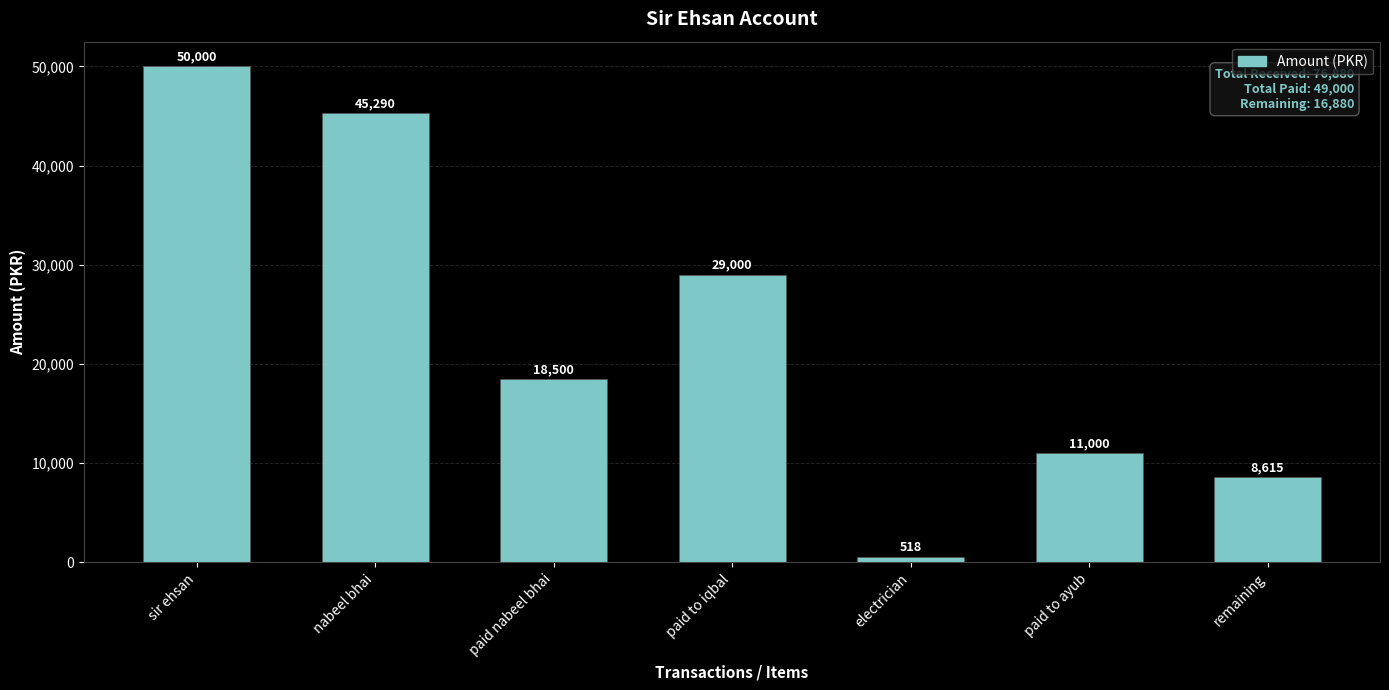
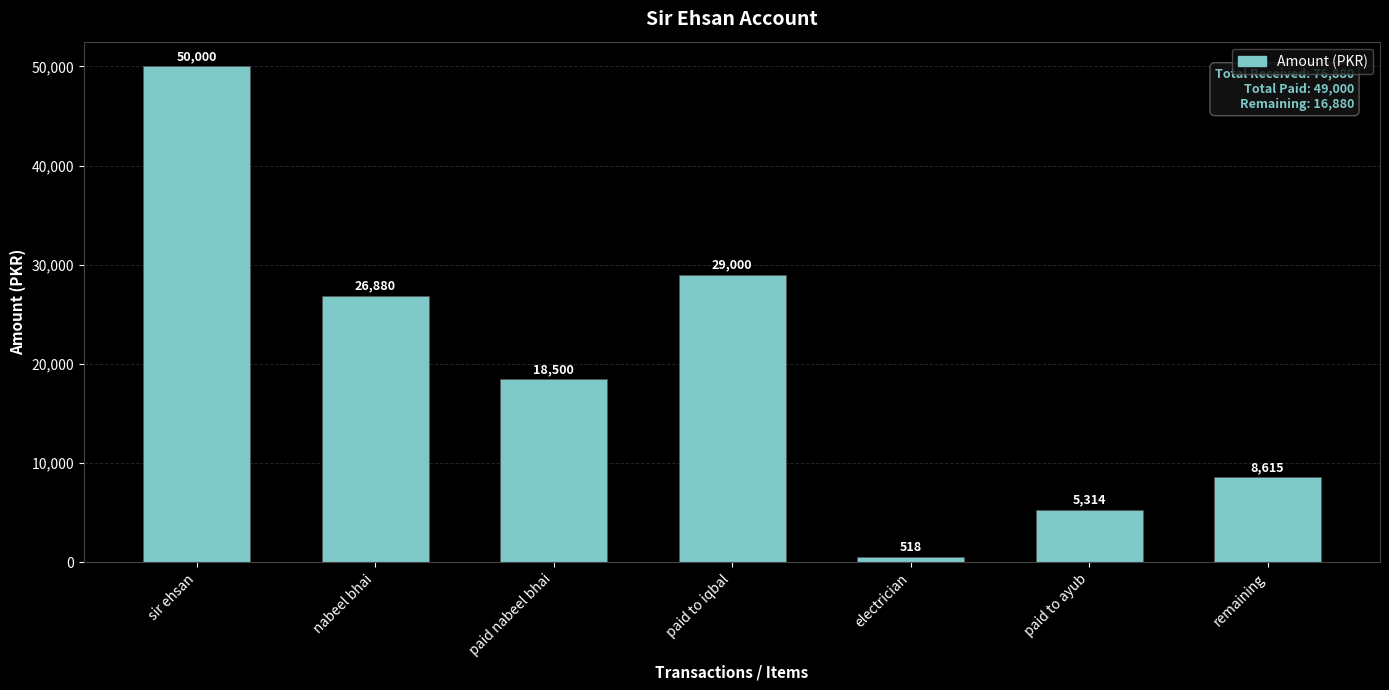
  {
    "sir ehsan": "50,000",
-   "nabeel bhai": "45,290",
+   "nabeel bhai": "26,880",
    "paid nabeel bhai": "18,500",
    "paid to iqbal": "29,000",
    "electrician": "518",
-   "paid to ayub": "11,000",
+   "paid to ayub": "5,314",
    "remaining": "8,615"
  }
